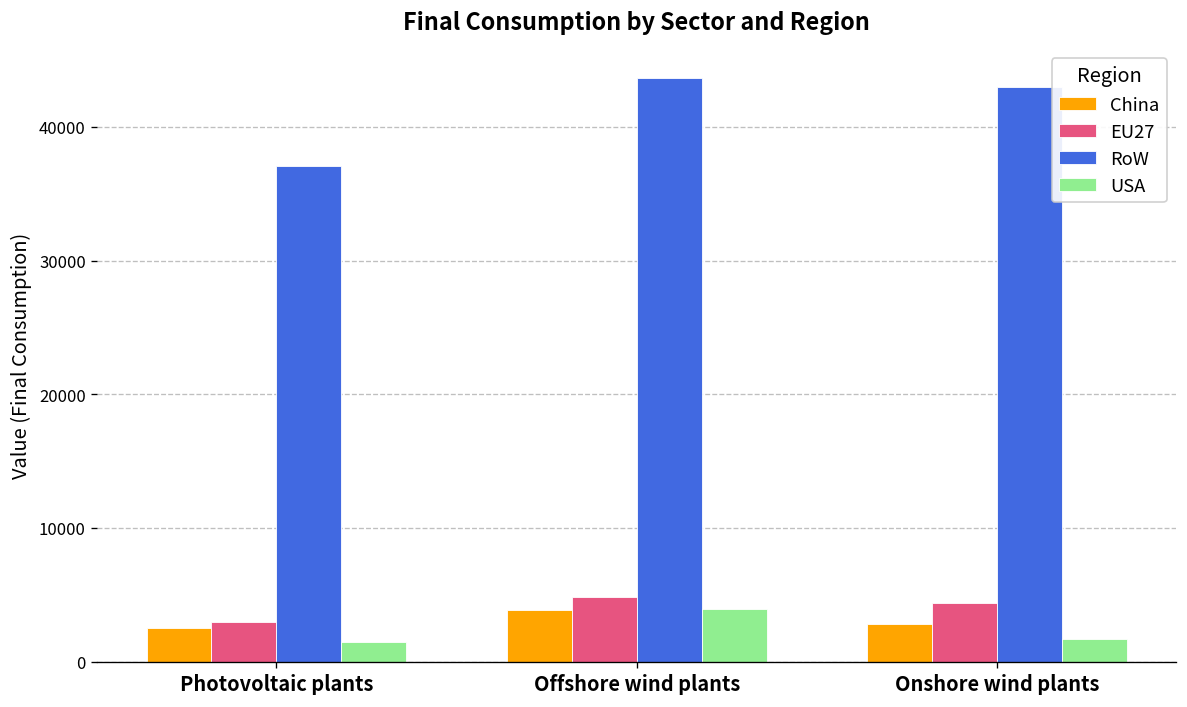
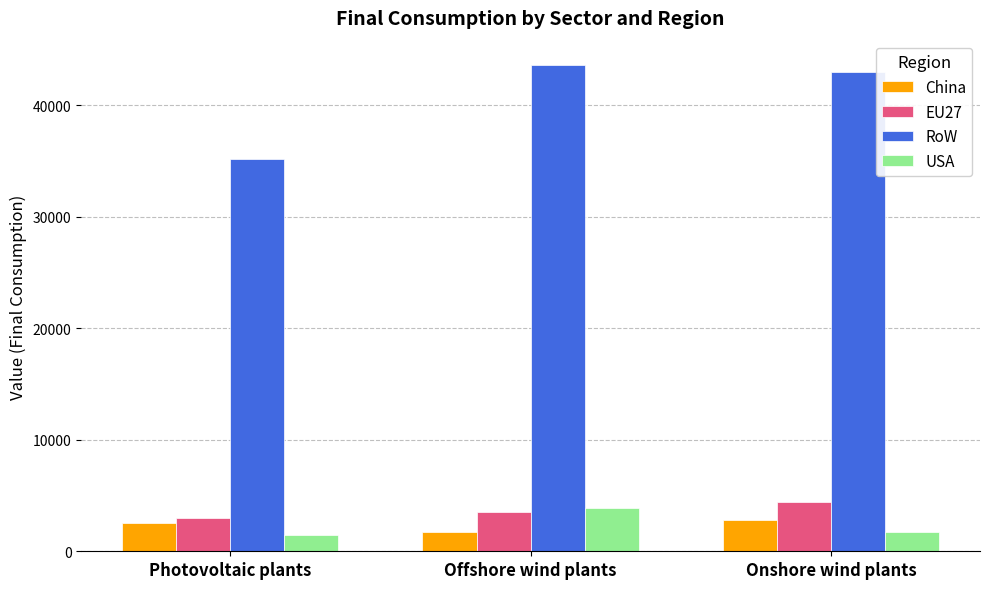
  {
    "China": {
      "Photovoltaic plants": 2600,
-     "Offshore wind plants": 3900,
+     "Offshore wind plants": 1700,
      "Onshore wind plants": 2800
    },
    "EU27": {
      "Photovoltaic plants": 3000,
-     "Offshore wind plants": 4900,
+     "Offshore wind plants": 3500,
      "Onshore wind plants": 4400
    },
    "RoW": {
-     "Photovoltaic plants": 37000,
+     "Photovoltaic plants": 35200,
      "Offshore wind plants": 43600,
      "Onshore wind plants": 43000
    },
    "USA": {
      "Photovoltaic plants": 1500,
      "Offshore wind plants": 3900,
      "Onshore wind plants": 1700
    }
  }
